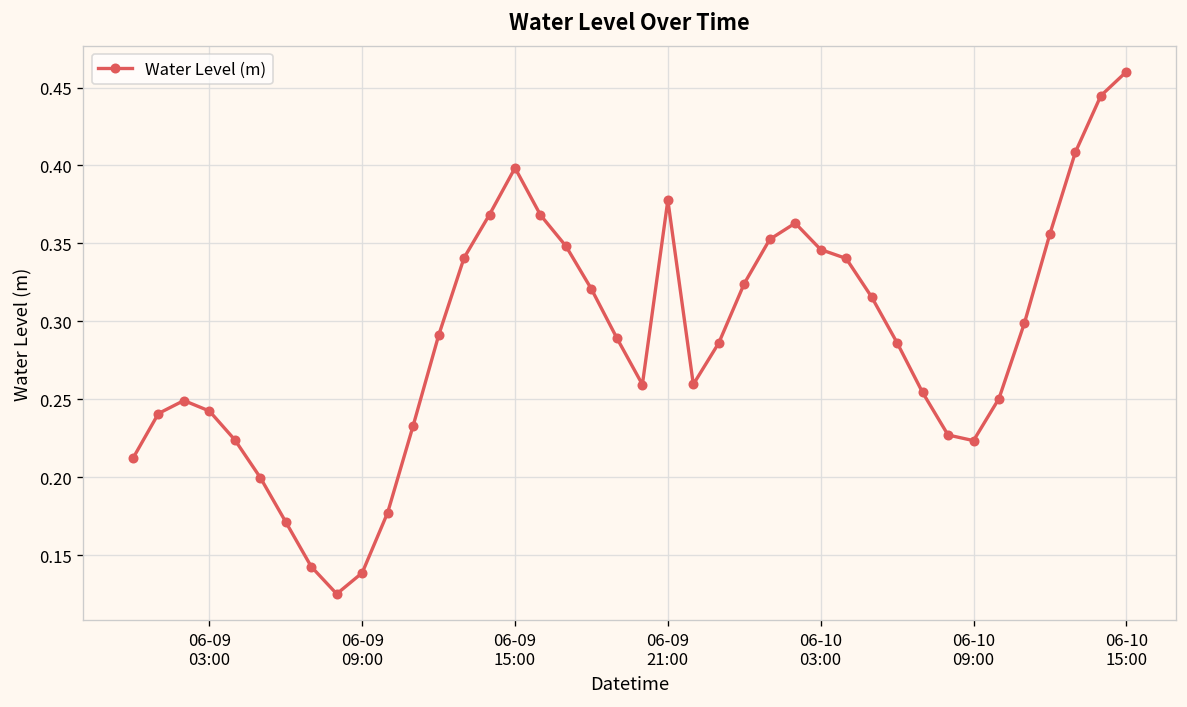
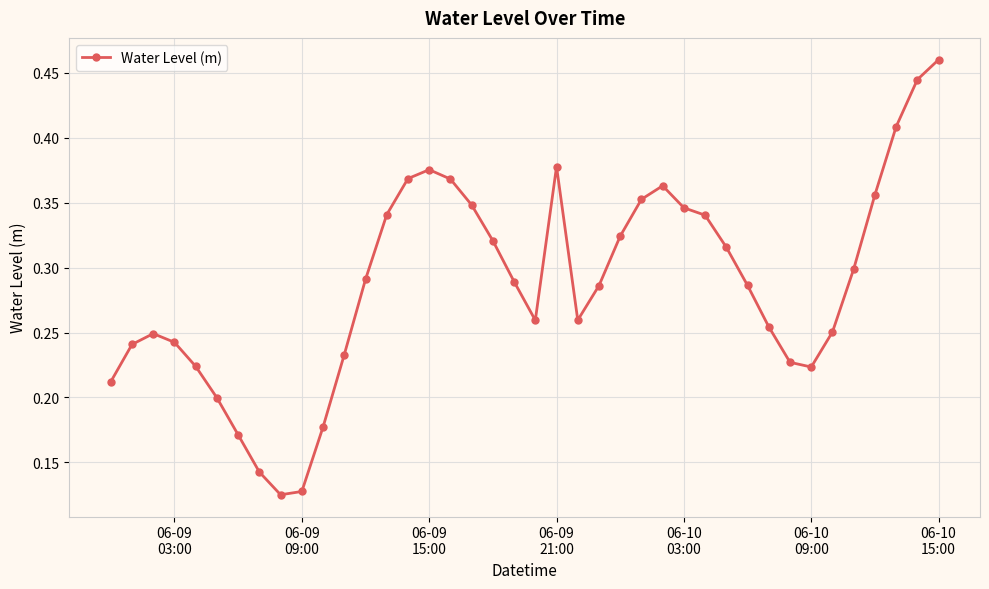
  {
    "06-09 03:00": 0.242,
-   "06-09 09:00": 0.139,
-   "06-09 15:00": 0.398,
+   "06-09 09:00": 0.128,
+   "06-09 15:00": 0.375,
    "06-09 21:00": 0.378,
    "06-10 03:00": 0.346,
    "06-10 09:00": 0.223,
    "06-10 15:00": 0.460
  }
